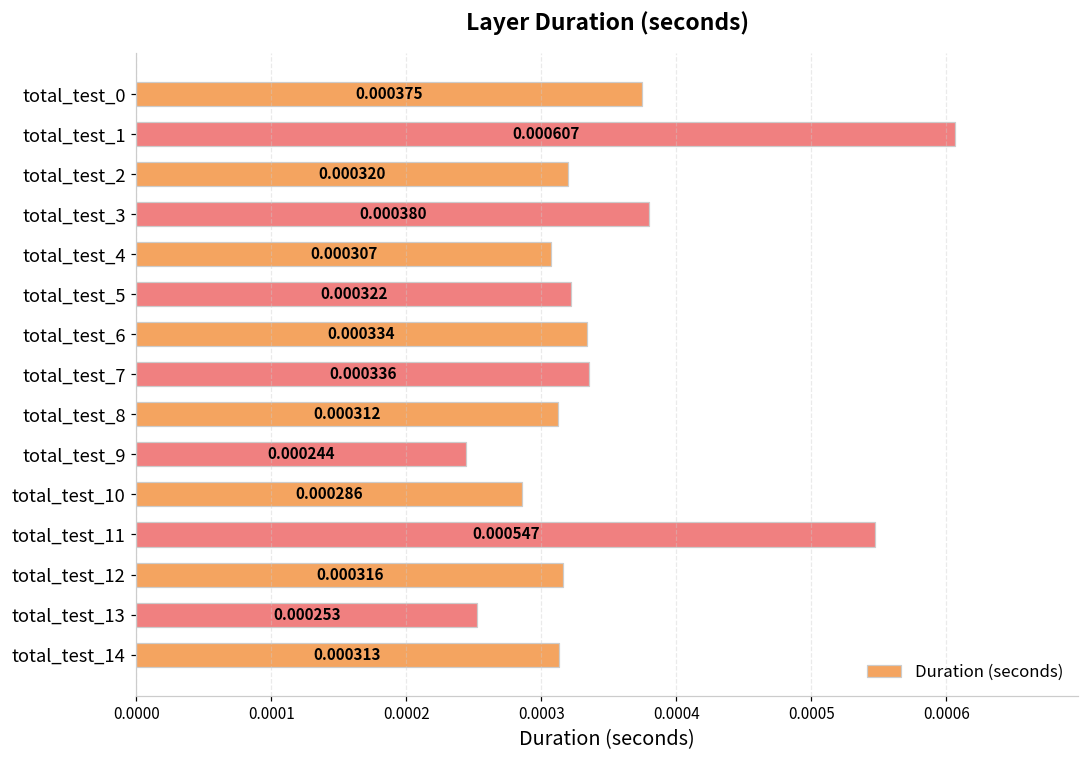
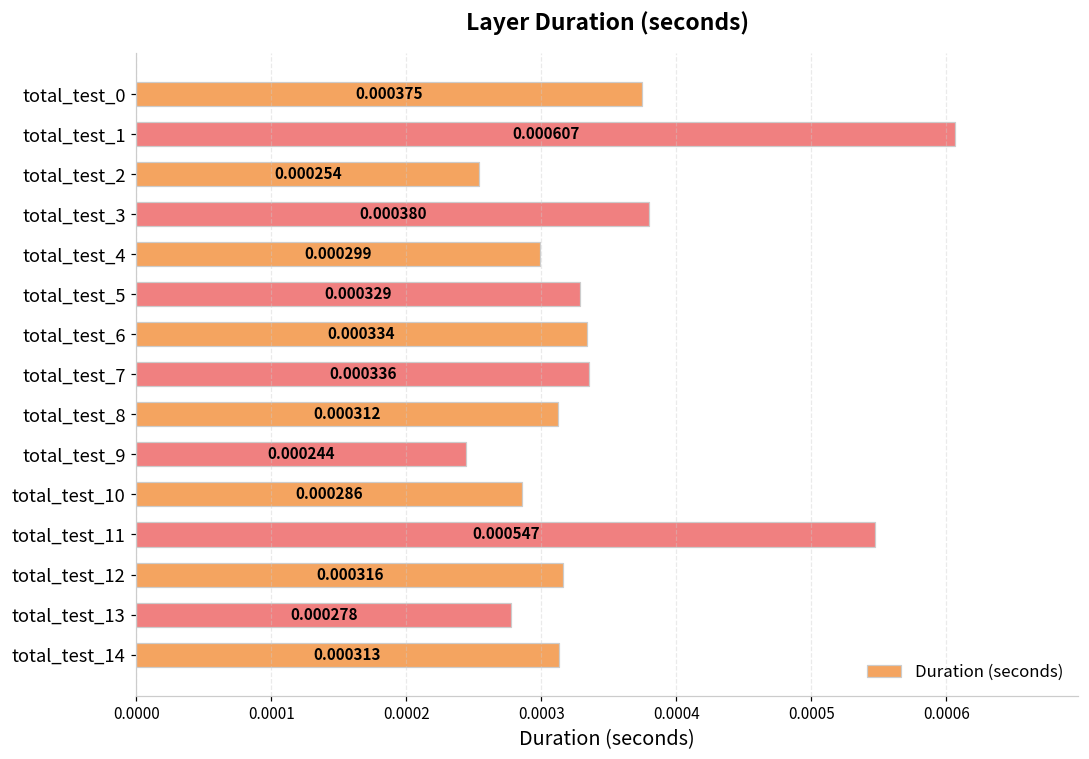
  {
    "total_test_0": 0.000375,
    "total_test_1": 0.000607,
-   "total_test_2": 0.000320,
+   "total_test_2": 0.000254,
    "total_test_3": 0.000380,
-   "total_test_4": 0.000307,
-   "total_test_5": 0.000322,
+   "total_test_4": 0.000299,
+   "total_test_5": 0.000329,
    "total_test_6": 0.000334,
    "total_test_7": 0.000336,
    "total_test_8": 0.000312,
    "total_test_9": 0.000244,
    "total_test_10": 0.000286,
    "total_test_11": 0.000547,
    "total_test_12": 0.000316,
-   "total_test_13": 0.000253,
+   "total_test_13": 0.000278,
    "total_test_14": 0.000313
  }
